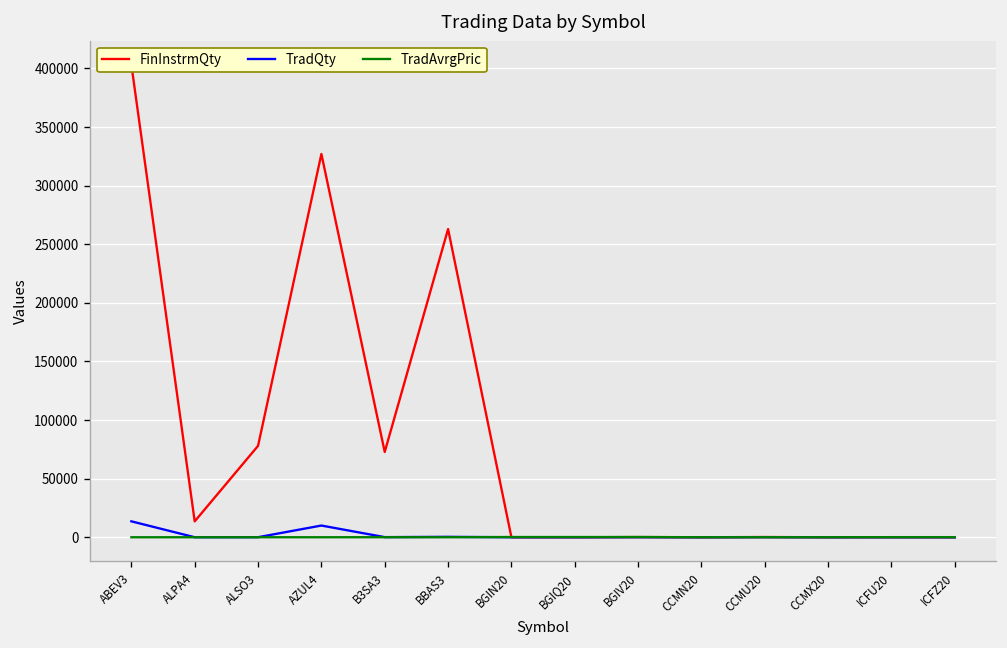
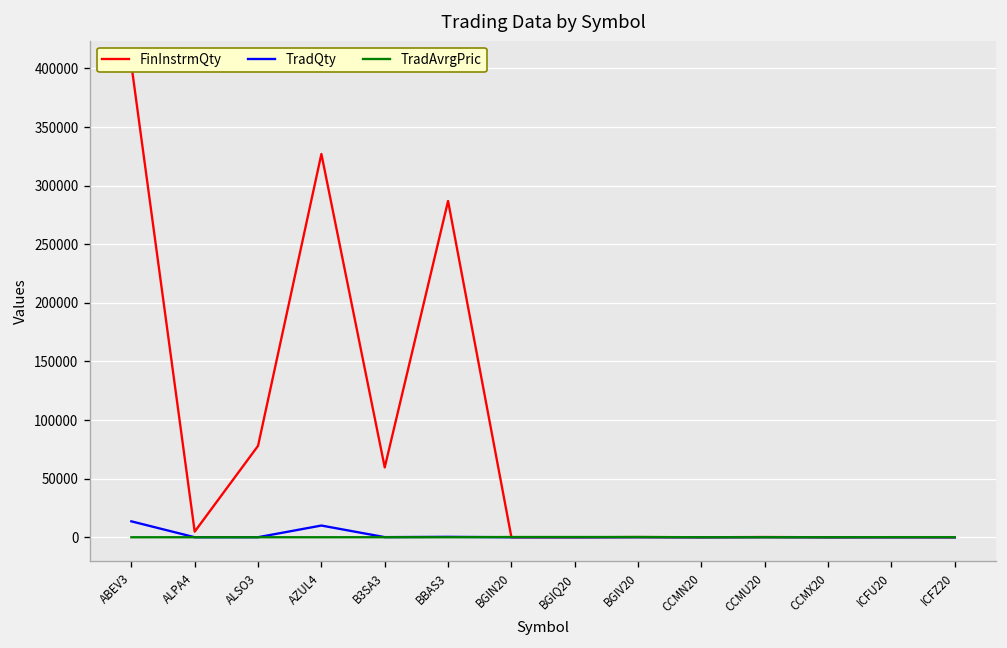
  {
    "FinInstrmQty": {
-     "ALPA4": 10000,
+     "ALPA4": 0,
      "ALSO3": 80000,
      "AZUL4": 330000,
-     "B3SA3": 70000,
-     "BBAS3": 260000
+     "B3SA3": 60000,
+     "BBAS3": 290000
    },
    "TradQty": {
      "ABEV3": 10000,
      "AZUL4": 10000
    },
    "TradAvrgPric": {
      "ABEV3": 0,
      "AZUL4": 0
    }
  }
